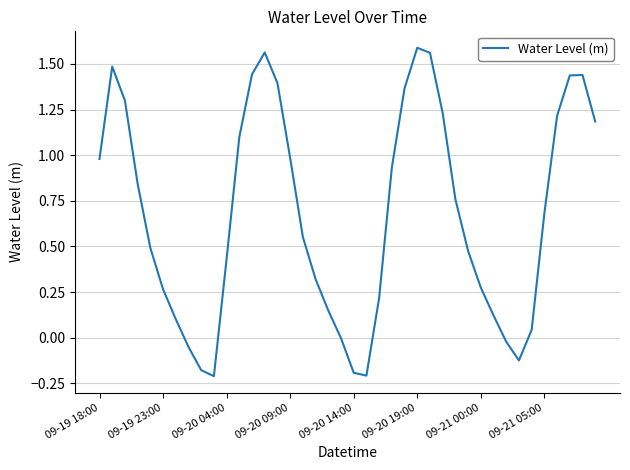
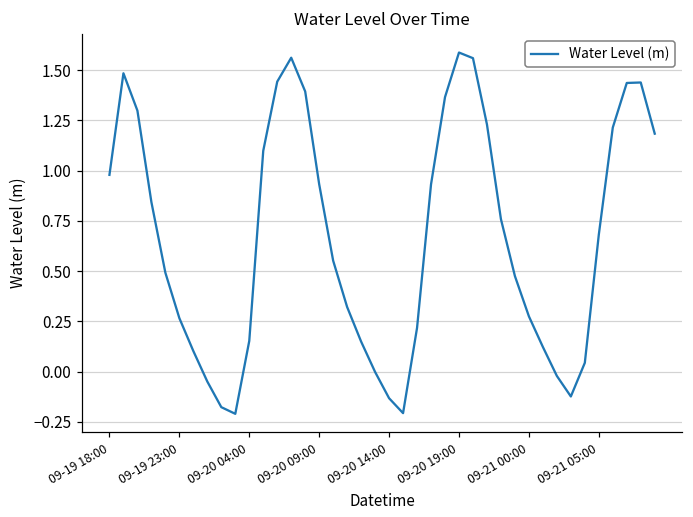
  {
    "09-19 18:00": 0.98,
    "09-19 23:00": 0.27,
-   "09-20 04:00": 0.43,
-   "09-20 09:00": 0.98,
-   "09-20 14:00": -0.19,
+   "09-20 04:00": 0.15,
+   "09-20 09:00": 0.93,
+   "09-20 14:00": -0.13,
    "09-20 19:00": 1.59,
    "09-21 00:00": 0.27,
    "09-21 05:00": 0.68
  }
